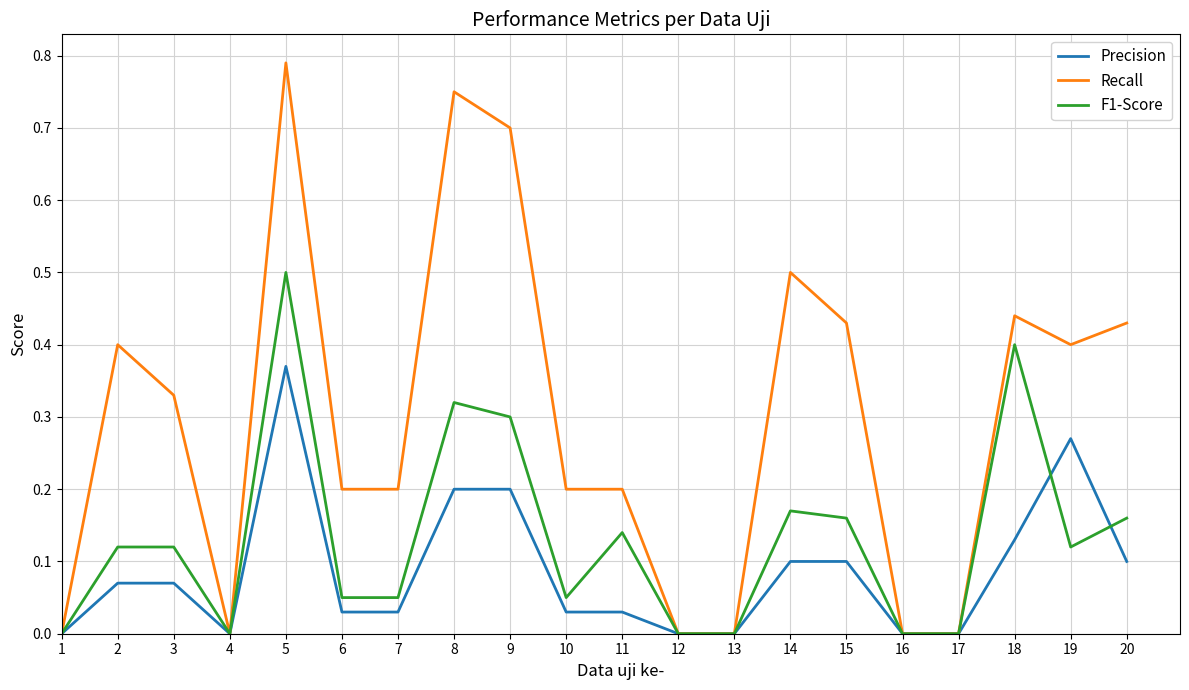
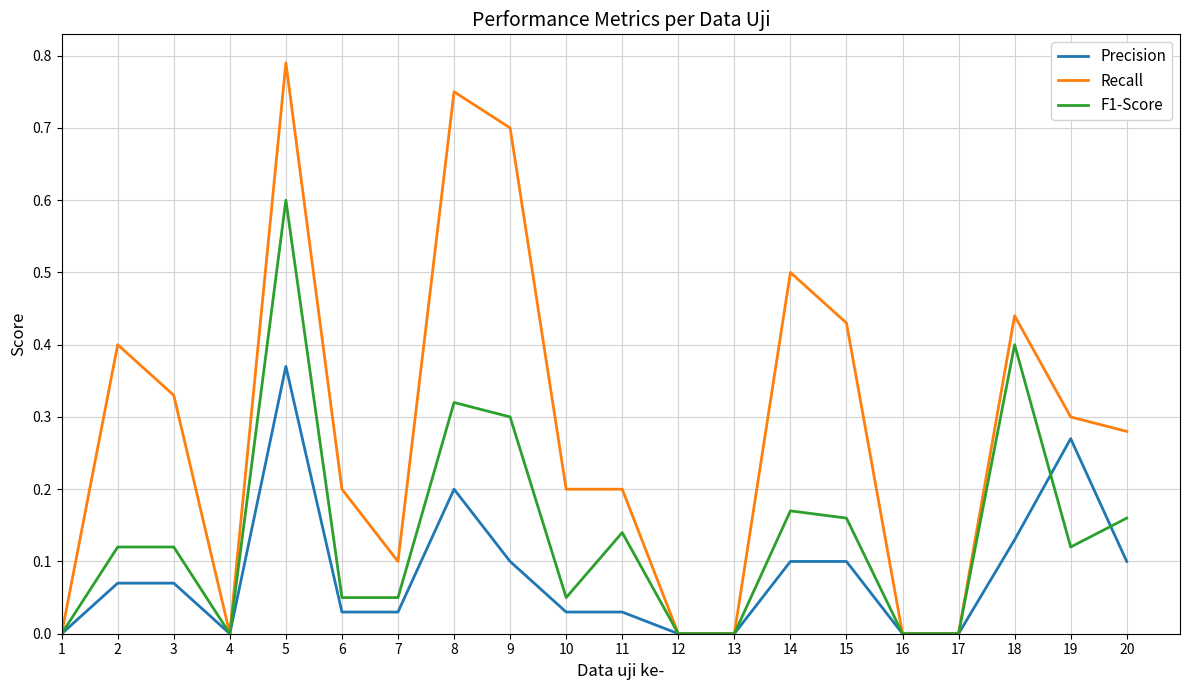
  {
    "Precision": {
      "2": 0.07,
      "3": 0.07,
      "5": 0.37,
      "6": 0.03,
      "7": 0.03,
      "8": 0.2,
-     "9": 0.2,
+     "9": 0.1,
      "10": 0.03,
      "11": 0.03,
      "14": 0.1,
      "15": 0.1,
      "18": 0.13,
      "19": 0.27,
      "20": 0.1
    },
    "Recall": {
      "2": 0.40,
      "3": 0.33,
      "5": 0.79,
      "6": 0.20,
-     "7": 0.2,
+     "7": 0.1,
      "8": 0.75,
      "9": 0.70,
      "10": 0.20,
      "11": 0.20,
      "14": 0.50,
      "15": 0.43,
      "18": 0.44,
-     "19": 0.4,
-     "20": 0.43
+     "19": 0.3,
+     "20": 0.28
    },
    "F1-Score": {
      "2": 0.12,
      "3": 0.12,
-     "5": 0.5,
+     "5": 0.6,
      "6": 0.05,
      "7": 0.05,
      "8": 0.32,
      "9": 0.3,
      "10": 0.05,
      "11": 0.14,
      "14": 0.17,
      "15": 0.16,
      "18": 0.4,
      "19": 0.12,
      "20": 0.16
    }
  }
